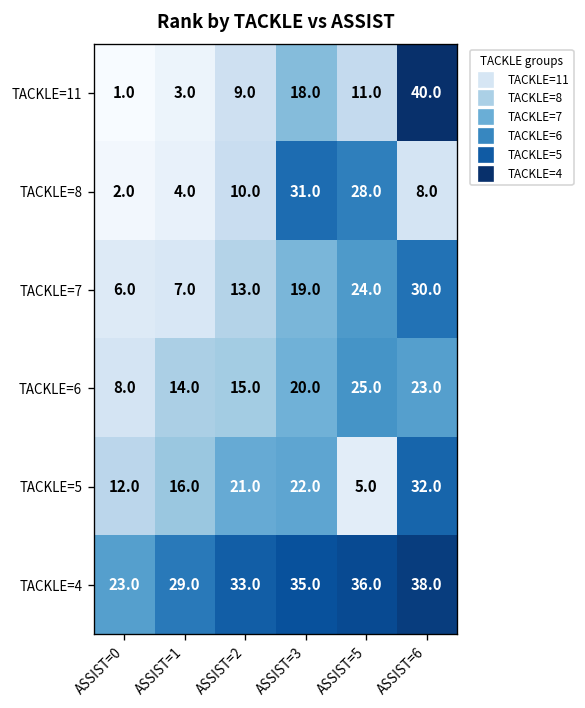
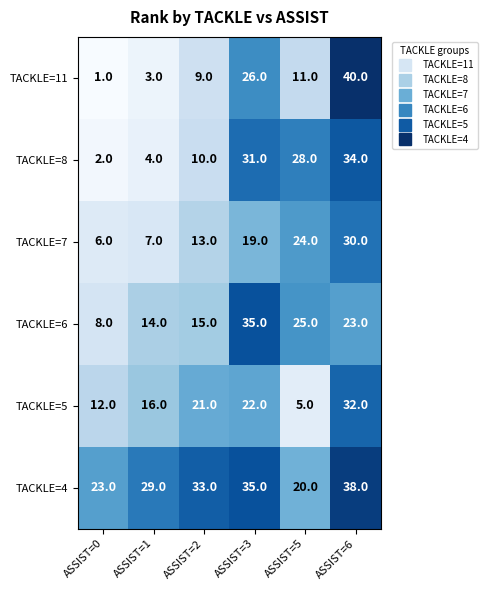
  {
    "TACKLE=11": {
      "ASSIST=0": 1.0,
      "ASSIST=1": 3.0,
      "ASSIST=2": 9.0,
-     "ASSIST=3": 18.0,
+     "ASSIST=3": 26.0,
      "ASSIST=5": 11.0,
      "ASSIST=6": 40.0
    },
    "TACKLE=8": {
      "ASSIST=0": 2.0,
      "ASSIST=1": 4.0,
      "ASSIST=2": 10.0,
      "ASSIST=3": 31.0,
      "ASSIST=5": 28.0,
-     "ASSIST=6": 8.0
+     "ASSIST=6": 34.0
    },
    "TACKLE=7": {
      "ASSIST=0": 6.0,
      "ASSIST=1": 7.0,
      "ASSIST=2": 13.0,
      "ASSIST=3": 19.0,
      "ASSIST=5": 24.0,
      "ASSIST=6": 30.0
    },
    "TACKLE=6": {
      "ASSIST=0": 8.0,
      "ASSIST=1": 14.0,
      "ASSIST=2": 15.0,
-     "ASSIST=3": 20.0,
+     "ASSIST=3": 35.0,
      "ASSIST=5": 25.0,
      "ASSIST=6": 23.0
    },
    "TACKLE=5": {
      "ASSIST=0": 12.0,
      "ASSIST=1": 16.0,
      "ASSIST=2": 21.0,
      "ASSIST=3": 22.0,
      "ASSIST=5": 5.0,
      "ASSIST=6": 32.0
    },
    "TACKLE=4": {
      "ASSIST=0": 23.0,
      "ASSIST=1": 29.0,
      "ASSIST=2": 33.0,
      "ASSIST=3": 35.0,
-     "ASSIST=5": 36.0,
+     "ASSIST=5": 20.0,
      "ASSIST=6": 38.0
    }
  }
